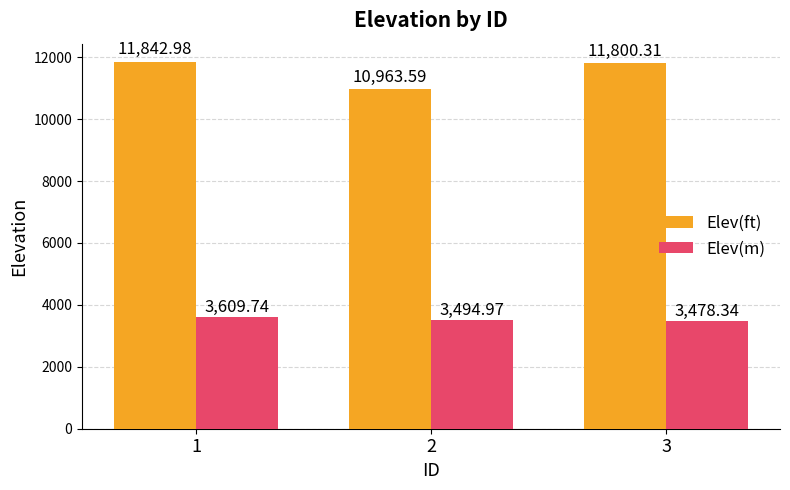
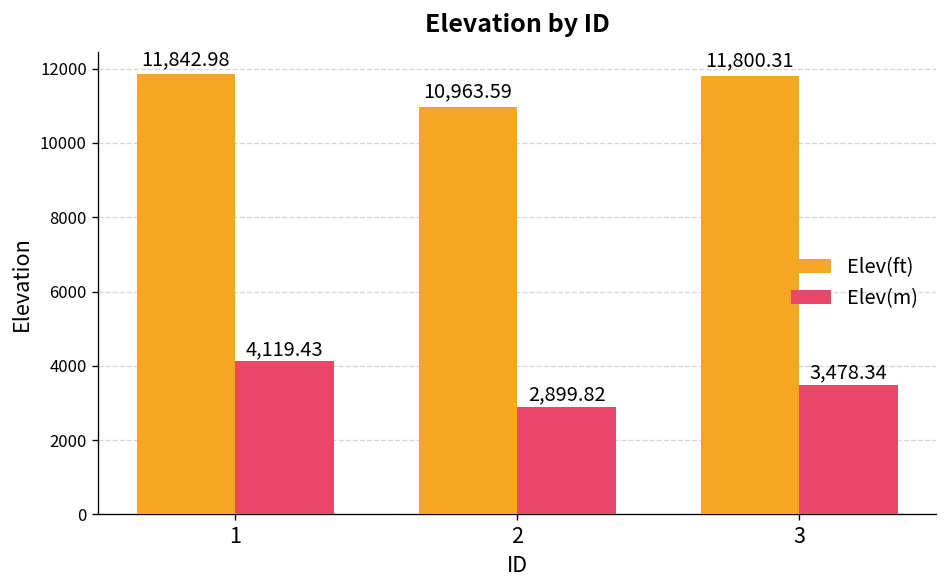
  {
    "Elev(ft)": {
      "1": "11,842.98",
      "2": "10,963.59",
      "3": "11,800.31"
    },
    "Elev(m)": {
-     "1": "3,609.74",
-     "2": "3,494.97",
+     "1": "4,119.43",
+     "2": "2,899.82",
      "3": "3,478.34"
    }
  }
